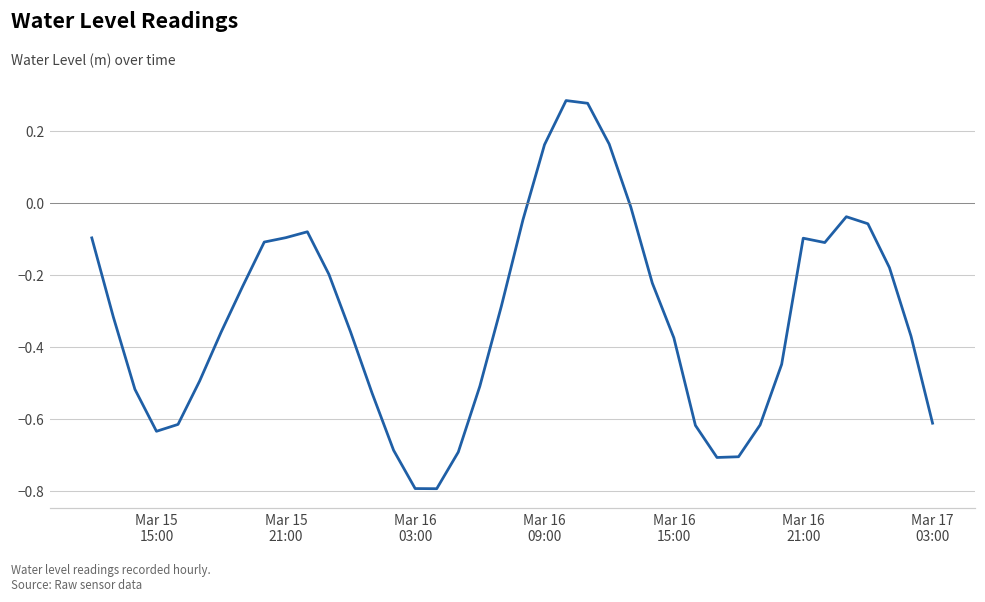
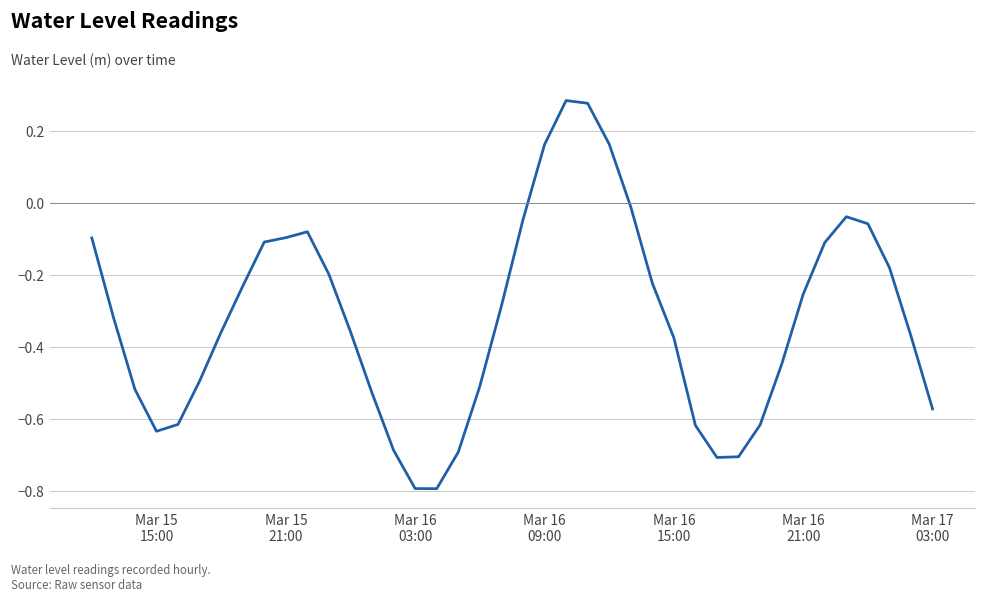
  {
    "Mar 15 15:00": -0.64,
    "Mar 15 21:00": -0.10,
    "Mar 16 03:00": -0.79,
    "Mar 16 09:00": 0.16,
    "Mar 16 15:00": -0.38,
-   "Mar 16 21:00": -0.10,
-   "Mar 17 03:00": -0.61
+   "Mar 16 21:00": -0.25,
+   "Mar 17 03:00": -0.57
  }
